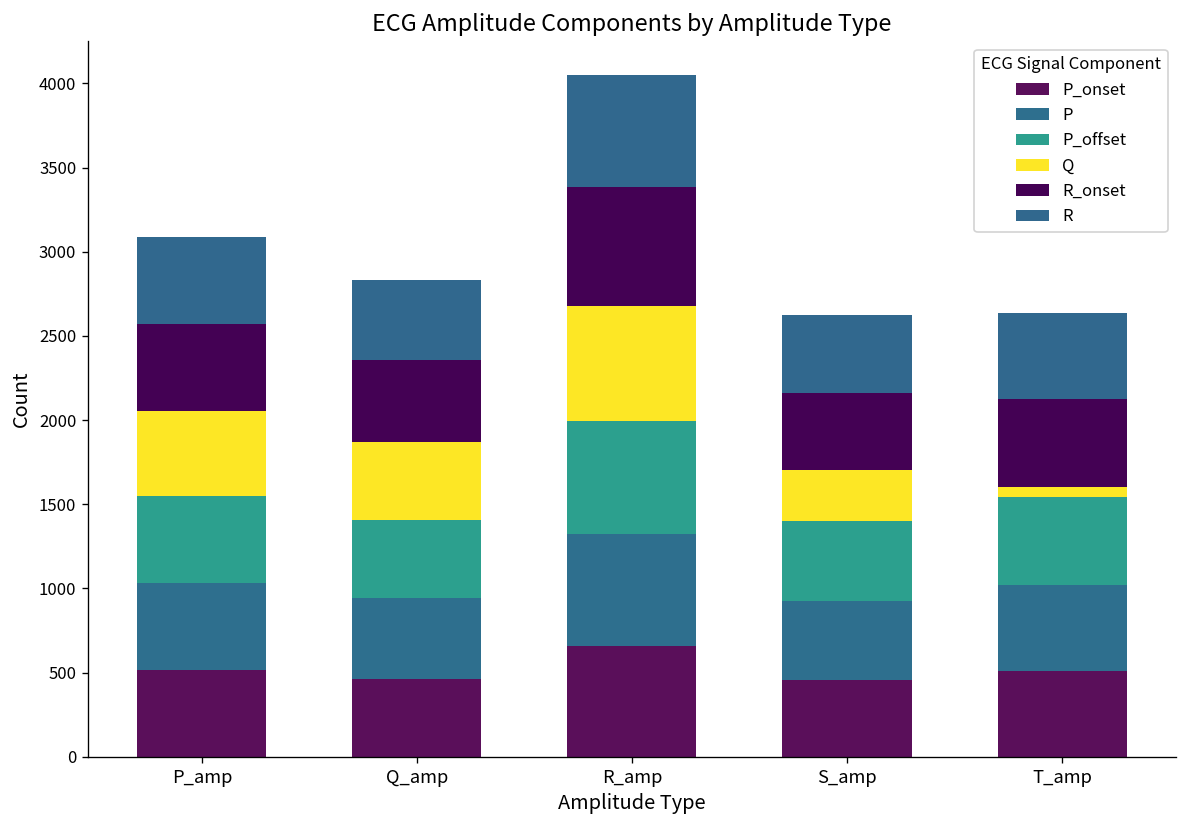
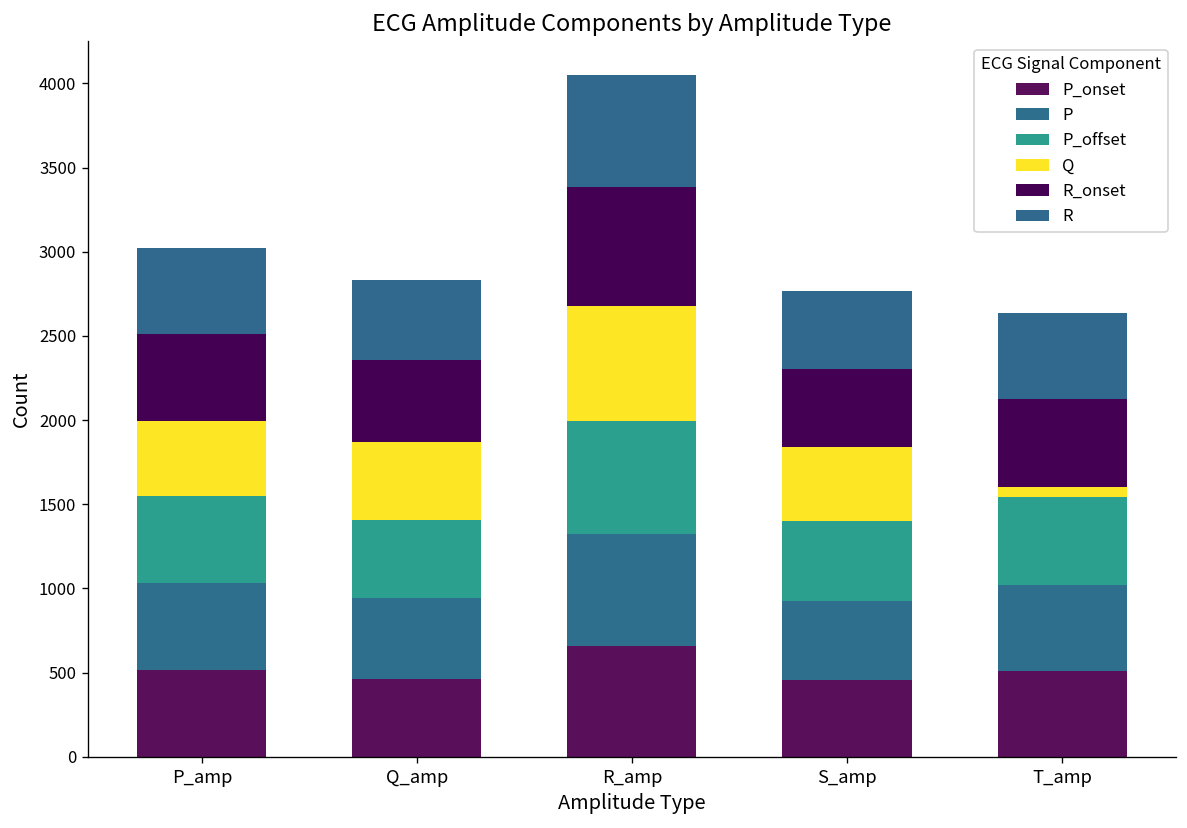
  {
    "Q": {
-     "P_amp": 510,
+     "P_amp": 450,
      "Q_amp": 460,
      "R_amp": 680,
-     "S_amp": 300,
+     "S_amp": 440,
      "T_amp": 60
    }
  }
